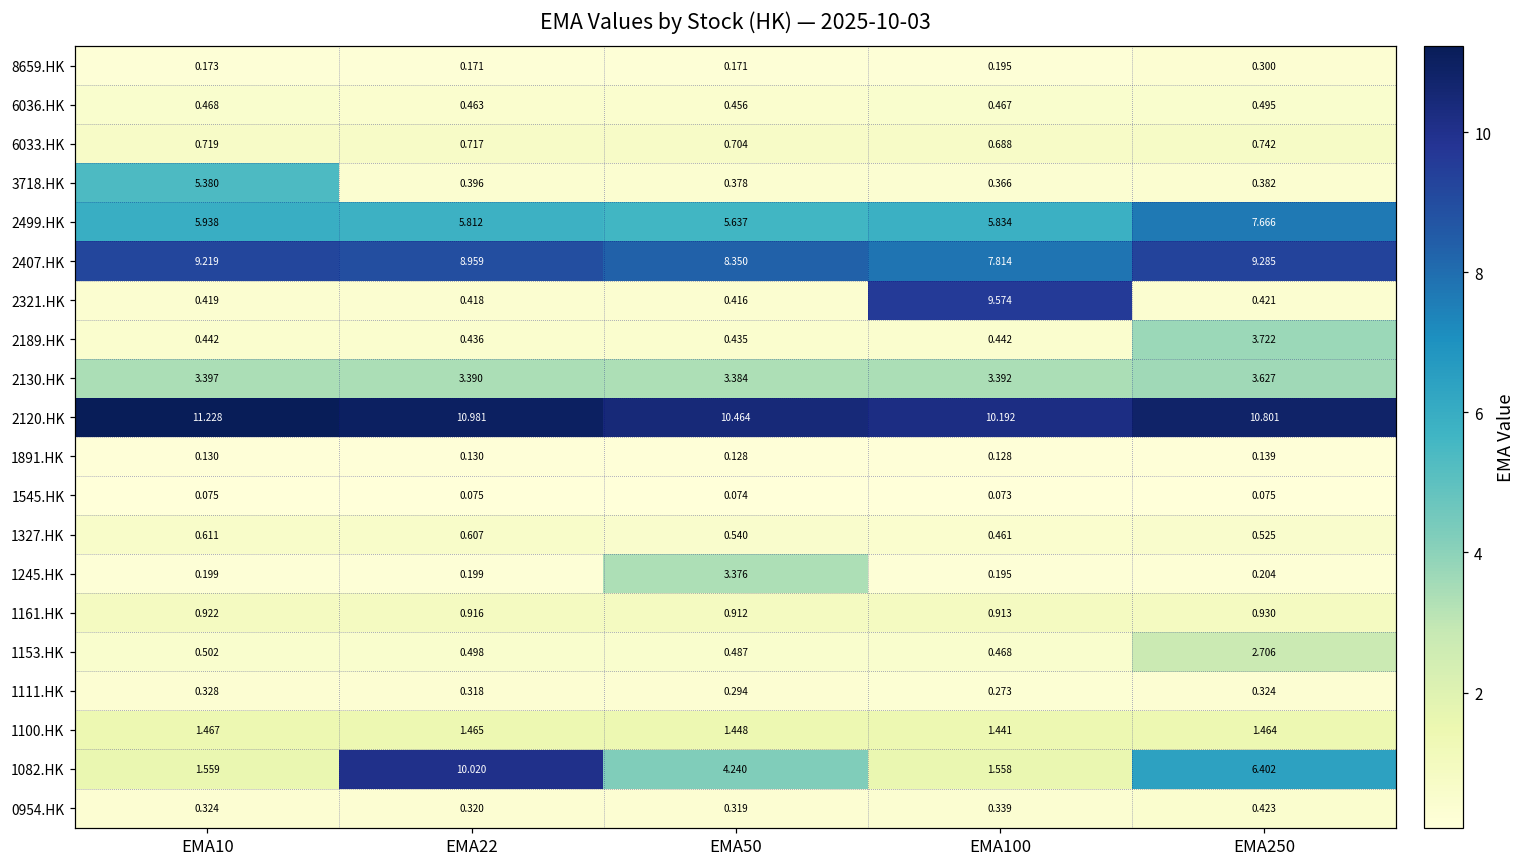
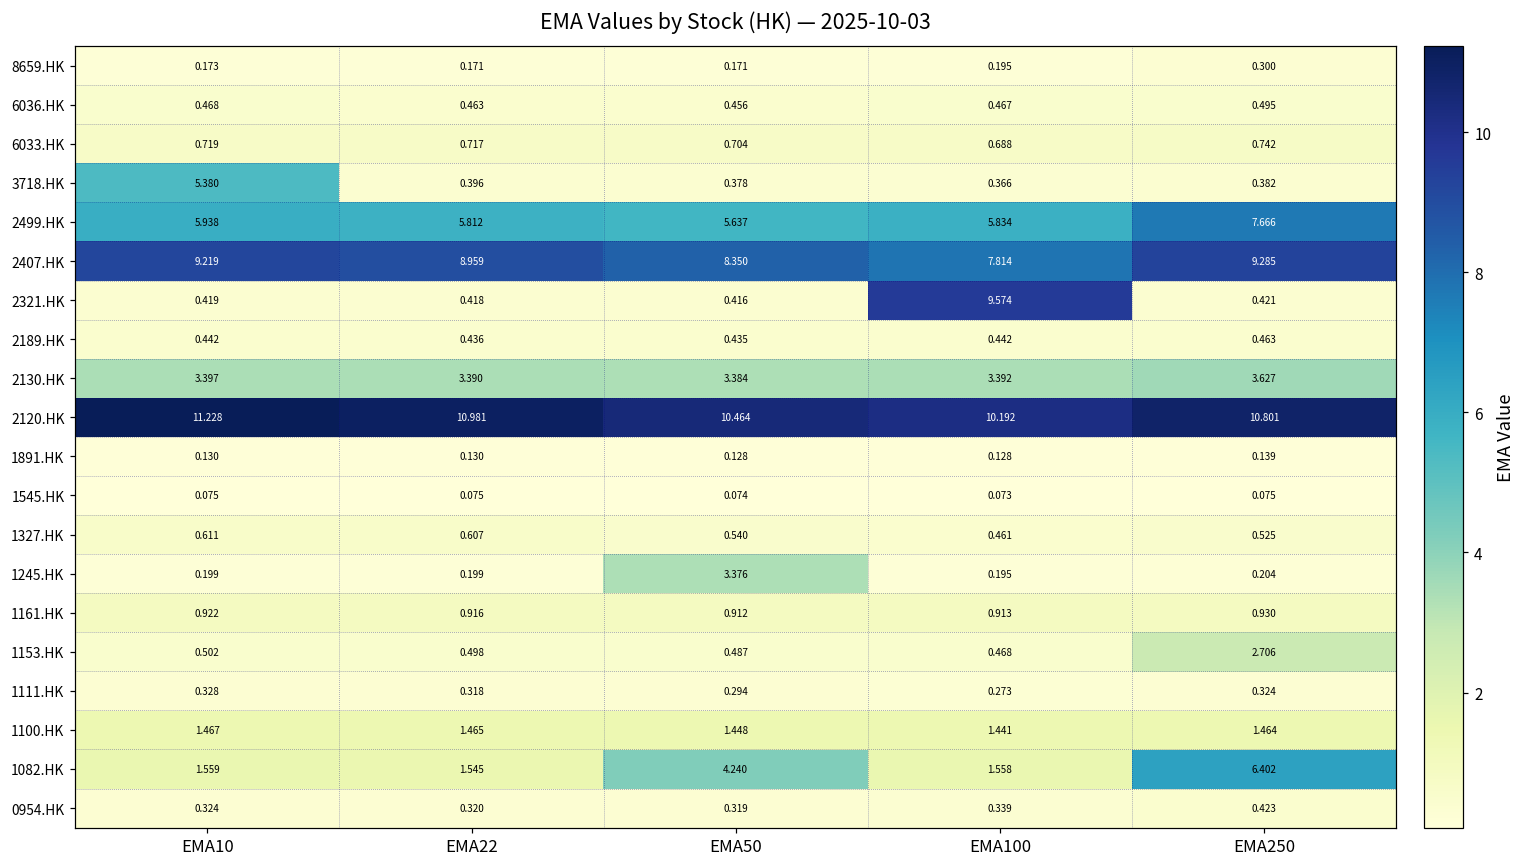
  {
    "8659.HK": {
      "EMA10": 0.173,
      "EMA22": 0.171,
      "EMA50": 0.171,
      "EMA100": 0.195,
      "EMA250": 0.300
    },
    "6036.HK": {
      "EMA10": 0.468,
      "EMA22": 0.463,
      "EMA50": 0.456,
      "EMA100": 0.467,
      "EMA250": 0.495
    },
    "6033.HK": {
      "EMA10": 0.719,
      "EMA22": 0.717,
      "EMA50": 0.704,
      "EMA100": 0.688,
      "EMA250": 0.742
    },
    "3718.HK": {
      "EMA10": 5.380,
      "EMA22": 0.396,
      "EMA50": 0.378,
      "EMA100": 0.366,
      "EMA250": 0.382
    },
    "2499.HK": {
      "EMA10": 5.938,
      "EMA22": 5.812,
      "EMA50": 5.637,
      "EMA100": 5.834,
      "EMA250": 7.666
    },
    "2407.HK": {
      "EMA10": 9.219,
      "EMA22": 8.959,
      "EMA50": 8.350,
      "EMA100": 7.814,
      "EMA250": 9.285
    },
    "2321.HK": {
      "EMA10": 0.419,
      "EMA22": 0.418,
      "EMA50": 0.416,
      "EMA100": 9.574,
      "EMA250": 0.421
    },
    "2189.HK": {
      "EMA10": 0.442,
      "EMA22": 0.436,
      "EMA50": 0.435,
      "EMA100": 0.442,
-     "EMA250": 3.722
+     "EMA250": 0.463
    },
    "2130.HK": {
      "EMA10": 3.397,
      "EMA22": 3.390,
      "EMA50": 3.384,
      "EMA100": 3.392,
      "EMA250": 3.627
    },
    "2120.HK": {
      "EMA10": 11.228,
      "EMA22": 10.981,
      "EMA50": 10.464,
      "EMA100": 10.192,
      "EMA250": 10.801
    },
    "1891.HK": {
      "EMA10": 0.130,
      "EMA22": 0.130,
      "EMA50": 0.128,
      "EMA100": 0.128,
      "EMA250": 0.139
    },
    "1545.HK": {
      "EMA10": 0.075,
      "EMA22": 0.075,
      "EMA50": 0.074,
      "EMA100": 0.073,
      "EMA250": 0.075
    },
    "1327.HK": {
      "EMA10": 0.611,
      "EMA22": 0.607,
      "EMA50": 0.540,
      "EMA100": 0.461,
      "EMA250": 0.525
    },
    "1245.HK": {
      "EMA10": 0.199,
      "EMA22": 0.199,
      "EMA50": 3.376,
      "EMA100": 0.195,
      "EMA250": 0.204
    },
    "1161.HK": {
      "EMA10": 0.922,
      "EMA22": 0.916,
      "EMA50": 0.912,
      "EMA100": 0.913,
      "EMA250": 0.930
    },
    "1153.HK": {
      "EMA10": 0.502,
      "EMA22": 0.498,
      "EMA50": 0.487,
      "EMA100": 0.468,
      "EMA250": 2.706
    },
    "1111.HK": {
      "EMA10": 0.328,
      "EMA22": 0.318,
      "EMA50": 0.294,
      "EMA100": 0.273,
      "EMA250": 0.324
    },
    "1100.HK": {
      "EMA10": 1.467,
      "EMA22": 1.465,
      "EMA50": 1.448,
      "EMA100": 1.441,
      "EMA250": 1.464
    },
    "1082.HK": {
      "EMA10": 1.559,
-     "EMA22": 10.020,
+     "EMA22": 1.545,
      "EMA50": 4.240,
      "EMA100": 1.558,
      "EMA250": 6.402
    },
    "0954.HK": {
      "EMA10": 0.324,
      "EMA22": 0.320,
      "EMA50": 0.319,
      "EMA100": 0.339,
      "EMA250": 0.423
    }
  }
